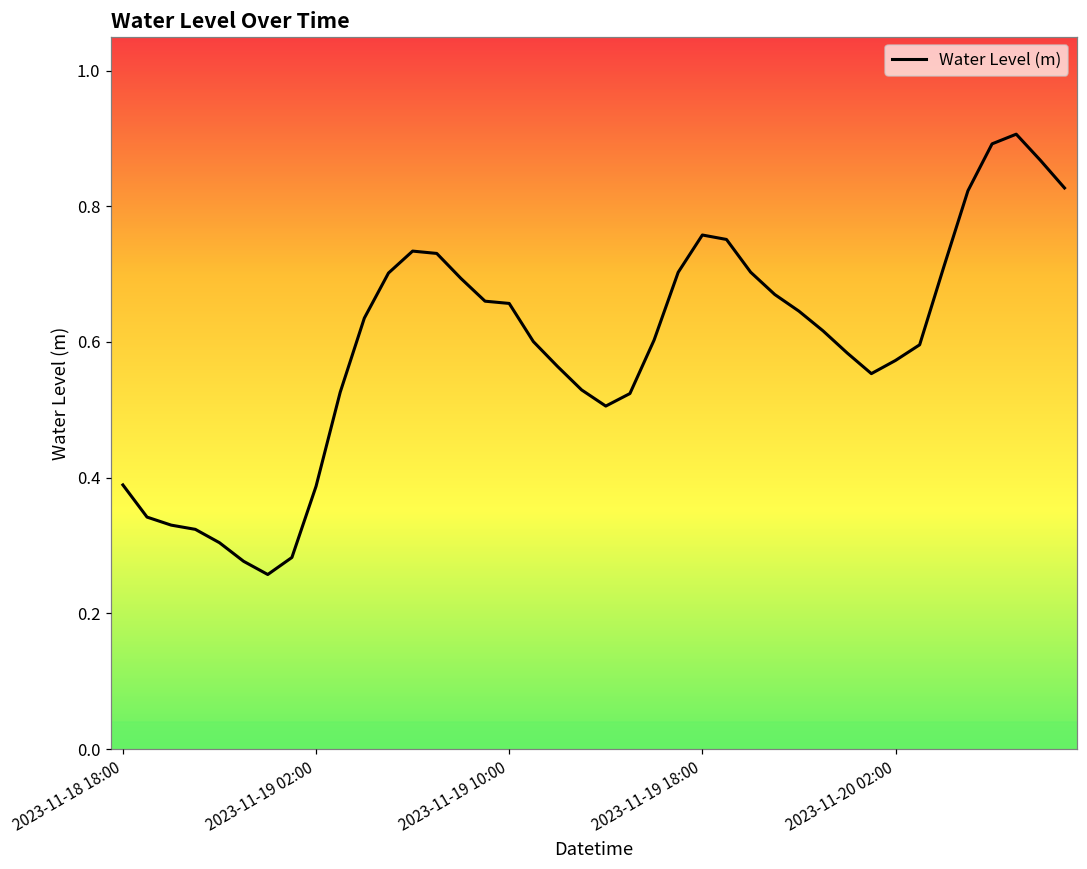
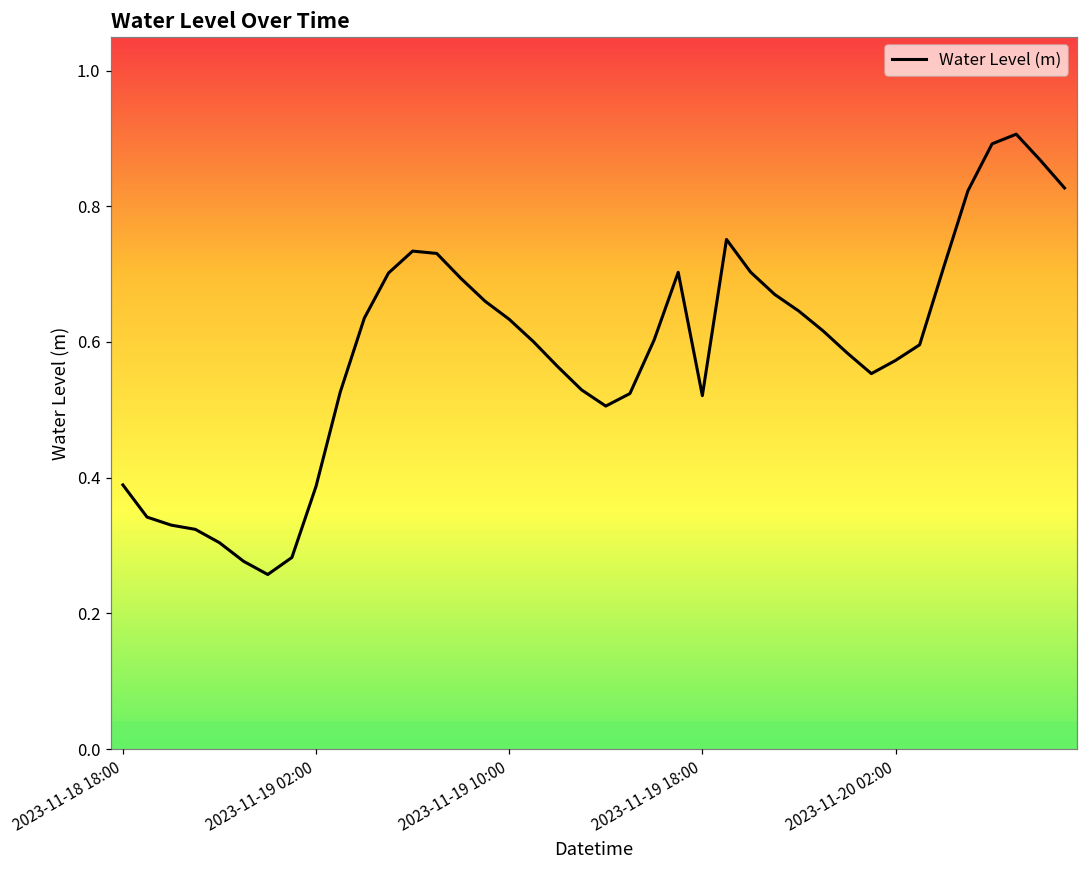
  {
    "2023-11-18 18:00": 0.39,
    "2023-11-19 02:00": 0.39,
-   "2023-11-19 10:00": 0.66,
-   "2023-11-19 18:00": 0.76,
+   "2023-11-19 10:00": 0.63,
+   "2023-11-19 18:00": 0.52,
    "2023-11-20 02:00": 0.57
  }
